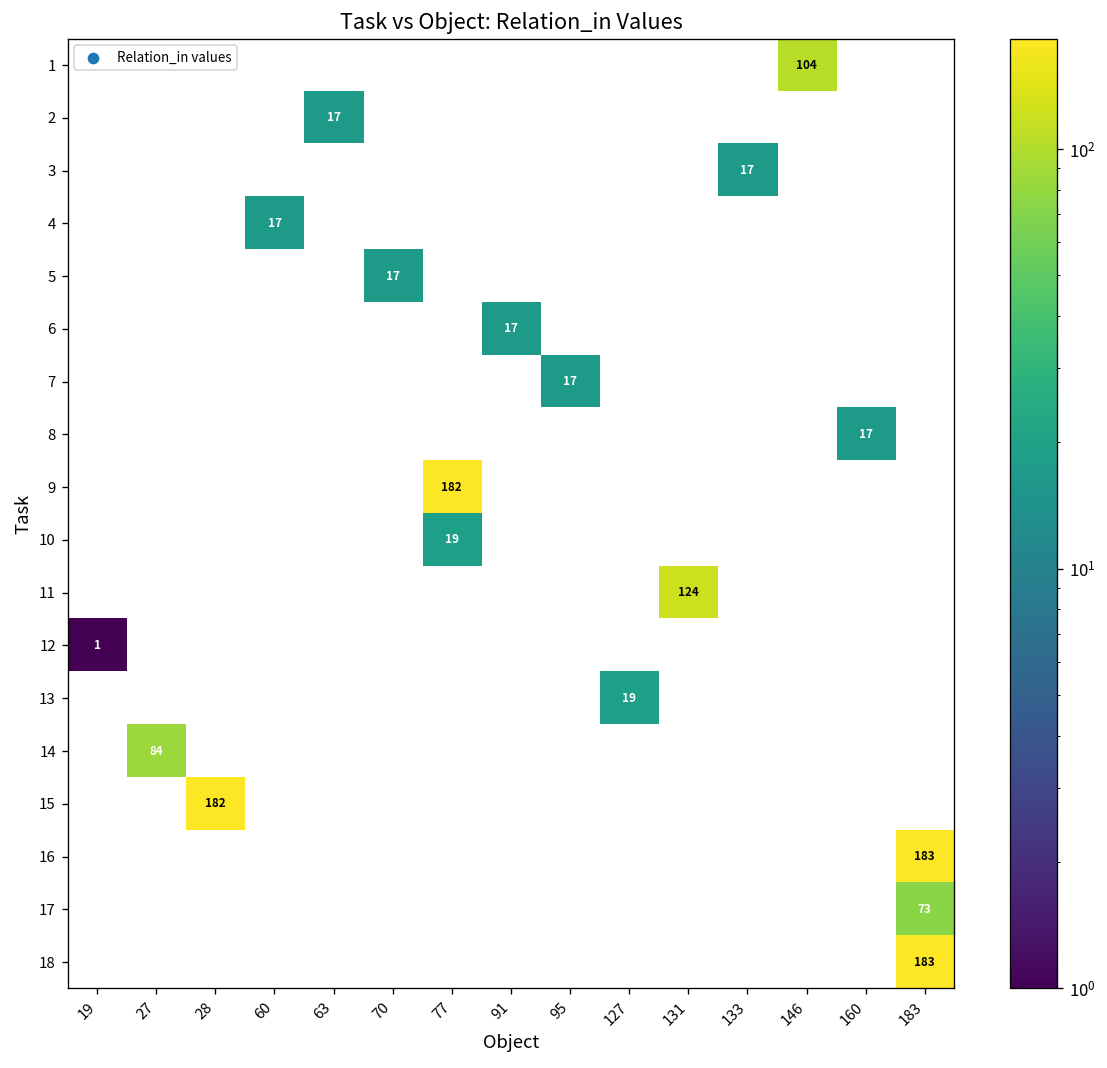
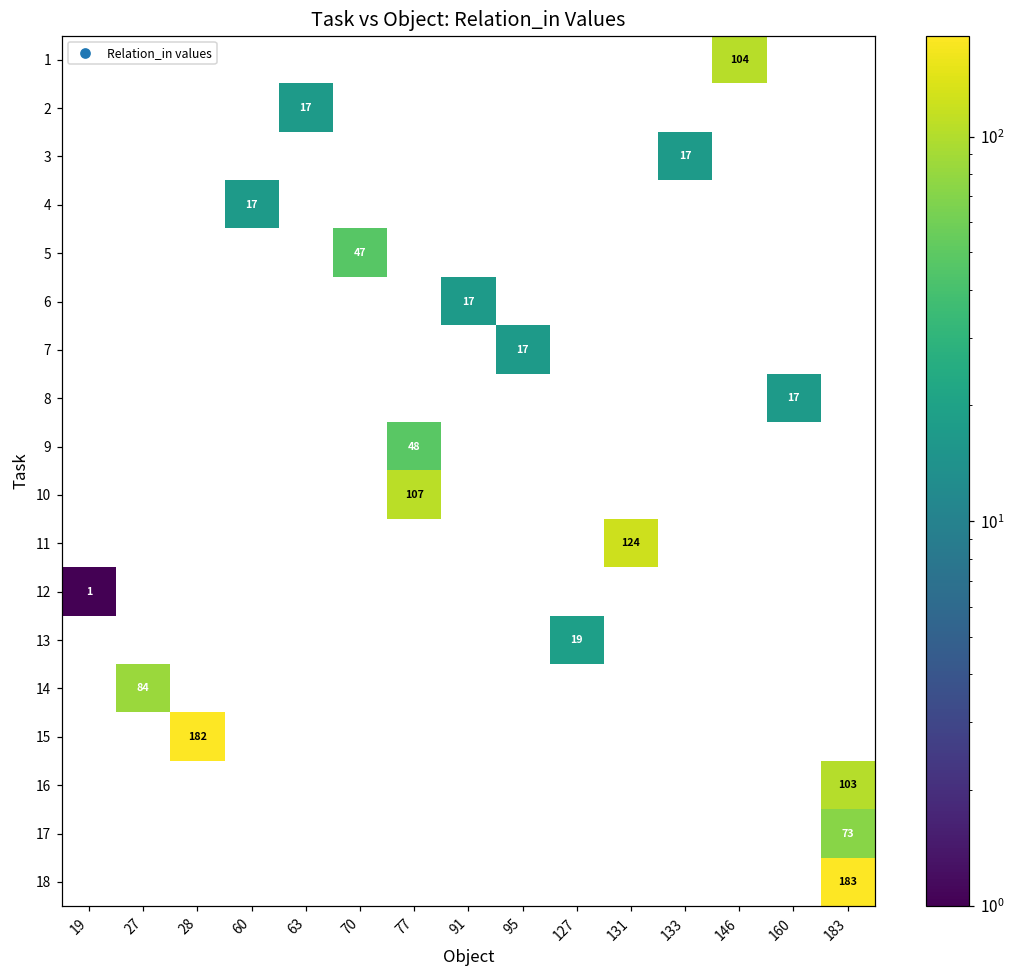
  {
    "1": {
      "146": 104
    },
    "2": {
      "63": 17
    },
    "3": {
      "133": 17
    },
    "4": {
      "60": 17
    },
    "5": {
-     "70": 17
+     "70": 47
    },
    "6": {
      "91": 17
    },
    "7": {
      "95": 17
    },
    "8": {
      "160": 17
    },
    "9": {
-     "77": 182
+     "77": 48
    },
    "10": {
-     "77": 19
+     "77": 107
    },
    "11": {
      "131": 124
    },
    "12": {
      "19": 1
    },
    "13": {
      "127": 19
    },
    "14": {
      "27": 84
    },
    "15": {
      "28": 182
    },
    "16": {
-     "183": 183
+     "183": 103
    },
    "17": {
      "183": 73
    },
    "18": {
      "183": 183
    }
  }
